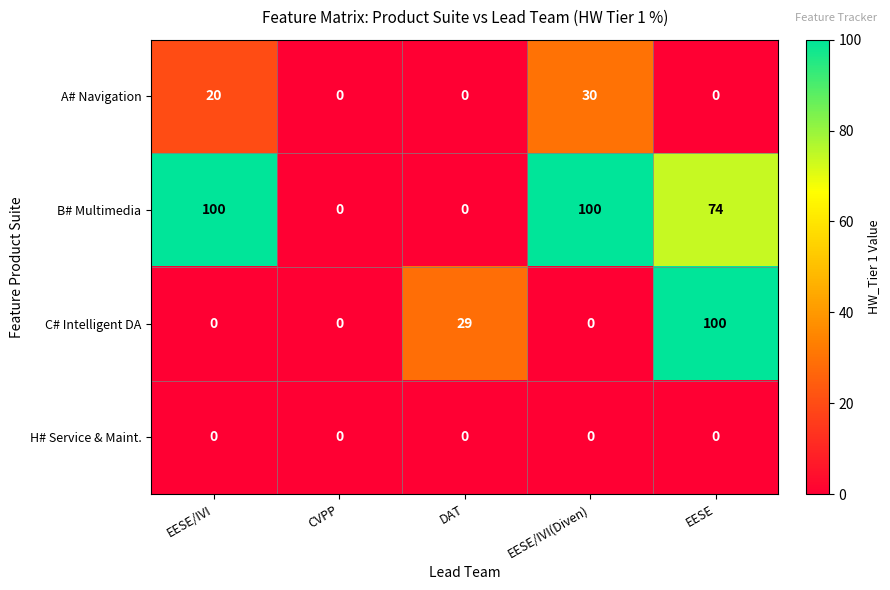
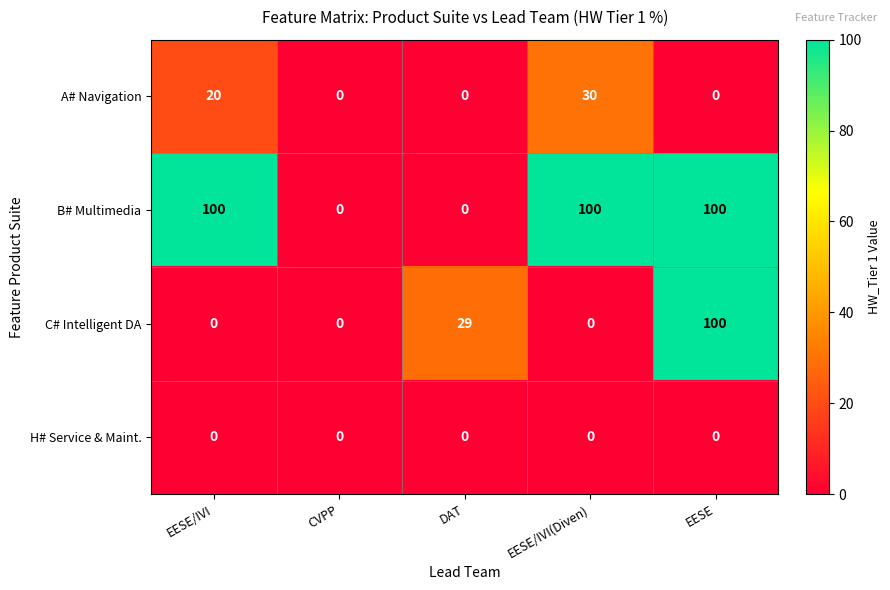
  {
    "A# Navigation": {
      "EESE/IVI": 20,
      "CVPP": 0,
      "DAT": 0,
      "EESE/IVI(Diven)": 30,
      "EESE": 0
    },
    "B# Multimedia": {
      "EESE/IVI": 100,
      "CVPP": 0,
      "DAT": 0,
      "EESE/IVI(Diven)": 100,
-     "EESE": 74
+     "EESE": 100
    },
    "C# Intelligent DA": {
      "EESE/IVI": 0,
      "CVPP": 0,
      "DAT": 29,
      "EESE/IVI(Diven)": 0,
      "EESE": 100
    },
    "H# Service & Maint.": {
      "EESE/IVI": 0,
      "CVPP": 0,
      "DAT": 0,
      "EESE/IVI(Diven)": 0,
      "EESE": 0
    }
  }
